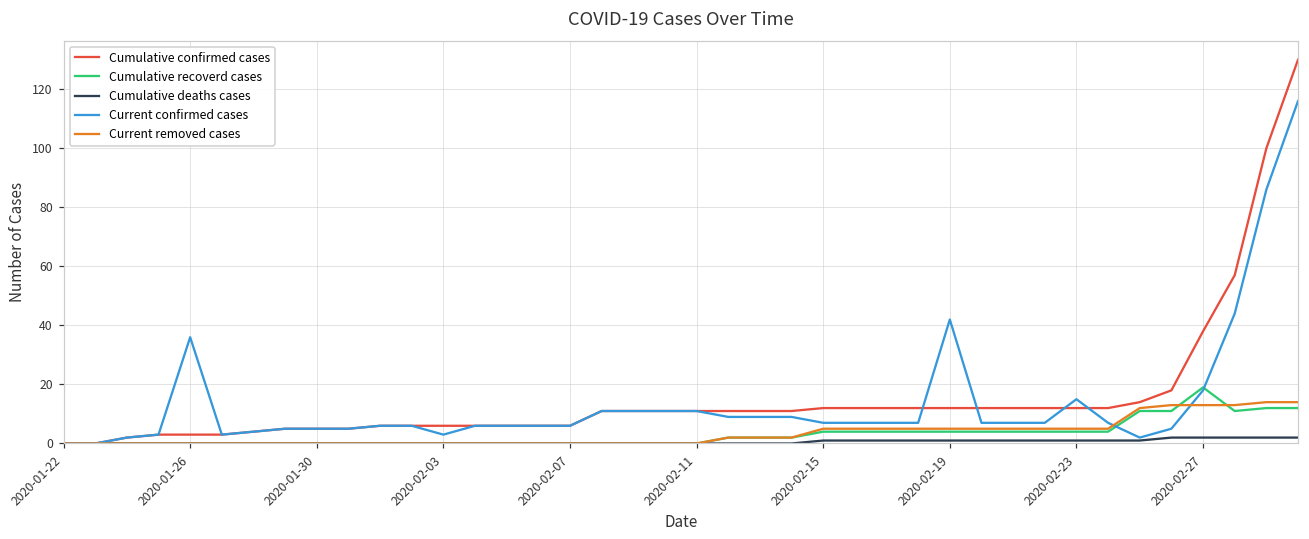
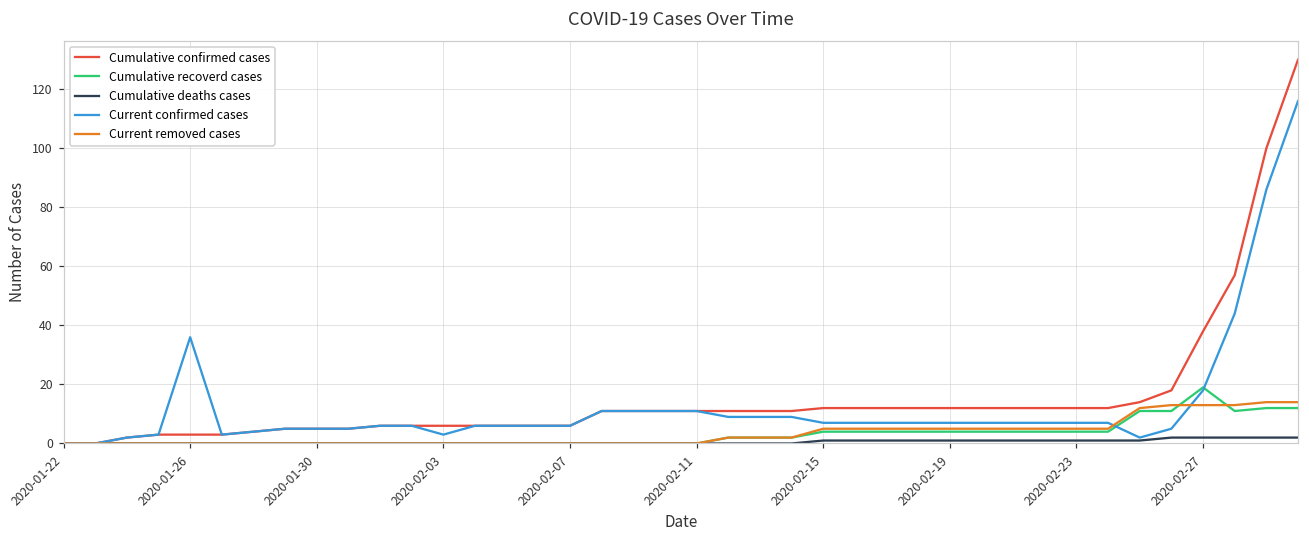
  {
    "Cumulative recoverd cases": {
      "2020-02-15": 4,
      "2020-02-19": 4,
      "2020-02-23": 4,
      "2020-02-27": 19
    },
    "Cumulative deaths cases": {
      "2020-02-15": 1,
      "2020-02-19": 1,
      "2020-02-23": 1,
      "2020-02-27": 2
    },
    "Current confirmed cases": {
      "2020-01-26": 36,
      "2020-02-03": 3,
      "2020-02-15": 7,
-     "2020-02-19": 42,
-     "2020-02-23": 15,
+     "2020-02-19": 7,
+     "2020-02-23": 7,
      "2020-02-27": 18
    }
  }
